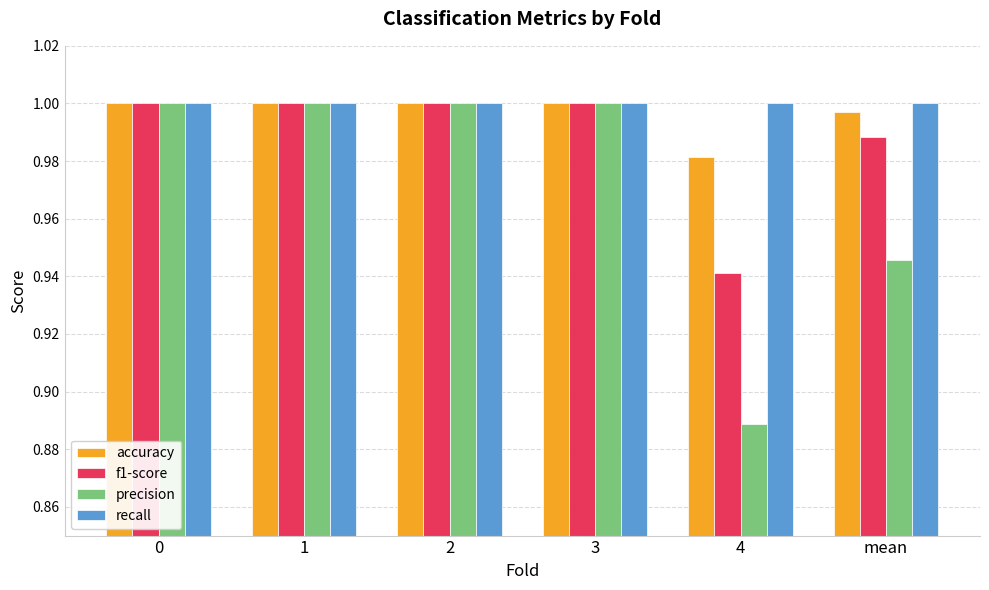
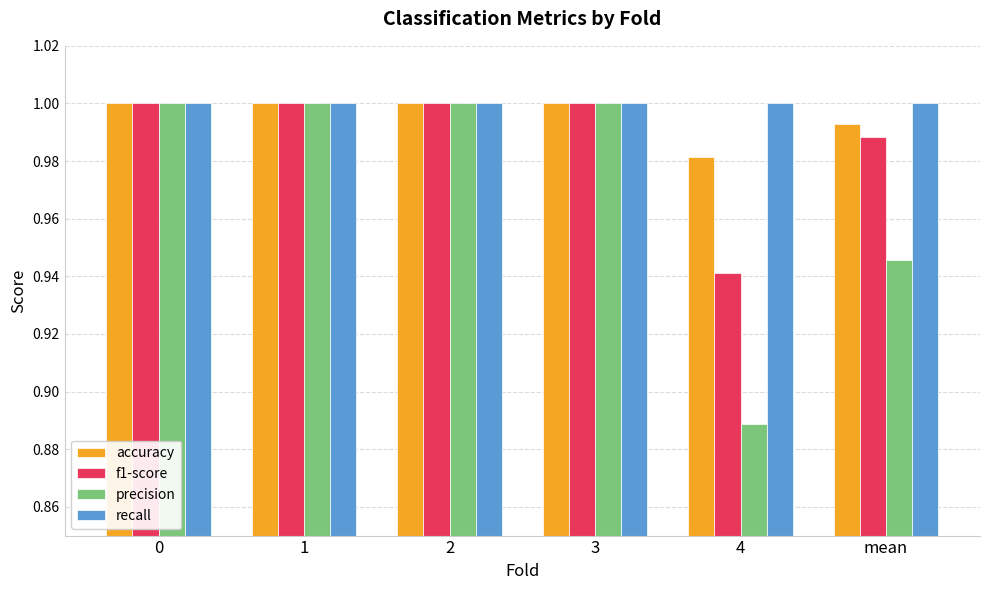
  {
    "accuracy": {
      "0": 1.000,
      "1": 1.000,
      "2": 1.000,
      "3": 1.000,
      "4": 0.981,
-     "mean": 0.997
+     "mean": 0.993
    },
    "f1-score": {
      "0": 1.000,
      "1": 1.000,
      "2": 1.000,
      "3": 1.000,
      "4": 0.941,
      "mean": 0.988
    },
    "precision": {
      "0": 1.000,
      "1": 1.000,
      "2": 1.000,
      "3": 1.000,
      "4": 0.889,
      "mean": 0.946
    },
    "recall": {
      "0": 1.000,
      "1": 1.000,
      "2": 1.000,
      "3": 1.000,
      "4": 1.000,
      "mean": 1.000
    }
  }
